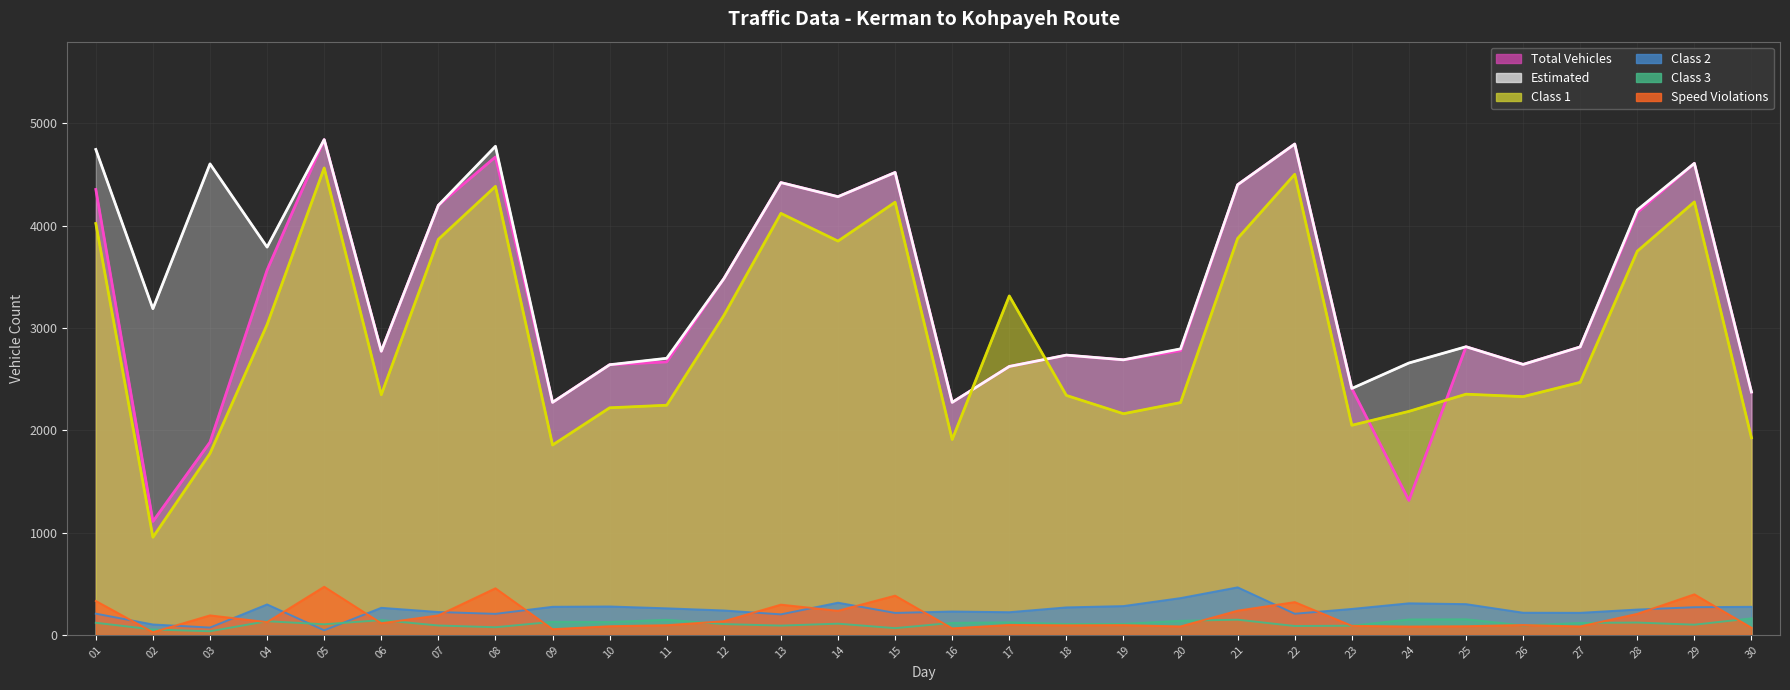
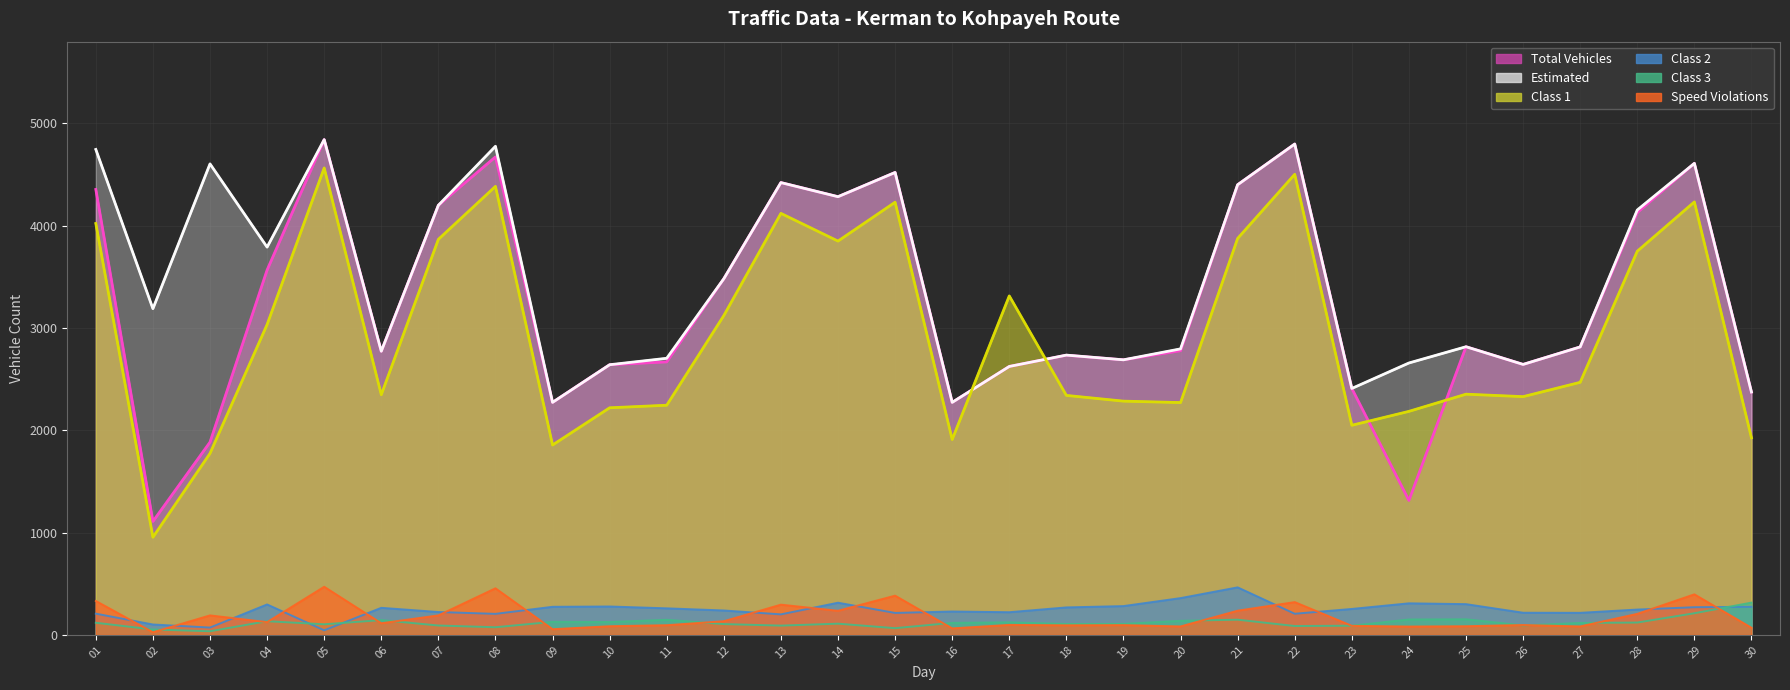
  {
    "Total Vehicles": {
      "01": 4360,
      "02": 1110,
      "03": 1880,
      "04": 3570,
      "08": 4670,
      "11": 2670,
      "24": 1310,
      "28": 4130
    },
    "Estimated": {
      "01": 4750,
      "02": 3190,
      "03": 4610,
      "04": 3790,
      "08": 4780,
      "11": 2700,
      "24": 2660,
      "28": 4150
    },
    "Class 1": {
      "01": 4020,
      "02": 950,
      "03": 1770,
      "04": 3030,
      "05": 4570,
      "06": 2350,
      "07": 3870,
      "08": 4390,
      "09": 1860,
      "10": 2220,
      "11": 2250,
      "12": 3120,
      "13": 4120,
      "14": 3850,
      "15": 4230,
      "16": 1910,
      "17": 3310,
      "18": 2340,
-     "19": 2160,
+     "19": 2290,
      "20": 2270,
      "21": 3880,
      "22": 4500,
      "23": 2050,
      "24": 2190,
      "25": 2350,
      "26": 2330,
      "27": 2470,
      "28": 3750,
      "29": 4230,
      "30": 1930
    },
    "Class 2": {
      "01": 210,
      "02": 100,
      "03": 70,
      "04": 300,
      "05": 40,
      "06": 260,
      "07": 220,
      "08": 210,
      "09": 270,
      "10": 280,
      "11": 260,
      "12": 240,
      "13": 200,
      "14": 310,
      "15": 210,
      "16": 230,
      "17": 220,
      "18": 270,
      "19": 280,
      "20": 360,
      "21": 460,
      "22": 210,
      "23": 250,
      "24": 310,
      "25": 300,
      "26": 220,
      "27": 220,
      "28": 250,
      "29": 270,
      "30": 270
    },
    "Class 3": {
      "01": 120,
      "02": 50,
      "03": 40,
      "05": 100,
      "06": 140,
      "07": 90,
      "08": 70,
      "09": 130,
      "10": 130,
      "11": 150,
      "12": 110,
      "13": 90,
      "14": 110,
      "15": 70,
      "16": 120,
      "17": 120,
      "20": 140,
      "21": 150,
      "22": 90,
      "24": 150,
      "25": 150,
      "27": 120,
      "28": 120,
-     "29": 100,
-     "30": 160
+     "29": 210,
+     "30": 320
    },
    "Speed Violations": {
      "01": 330,
      "02": 30,
      "03": 190,
      "05": 470,
      "06": 110,
      "07": 190,
      "08": 460,
      "09": 60,
      "10": 80,
      "11": 90,
      "12": 130,
      "13": 300,
      "14": 240,
      "15": 380,
      "16": 60,
      "17": 100,
      "20": 80,
      "21": 240,
      "22": 320,
      "24": 80,
      "25": 80,
      "27": 80,
      "28": 210,
      "29": 400,
      "30": 70
    }
  }
